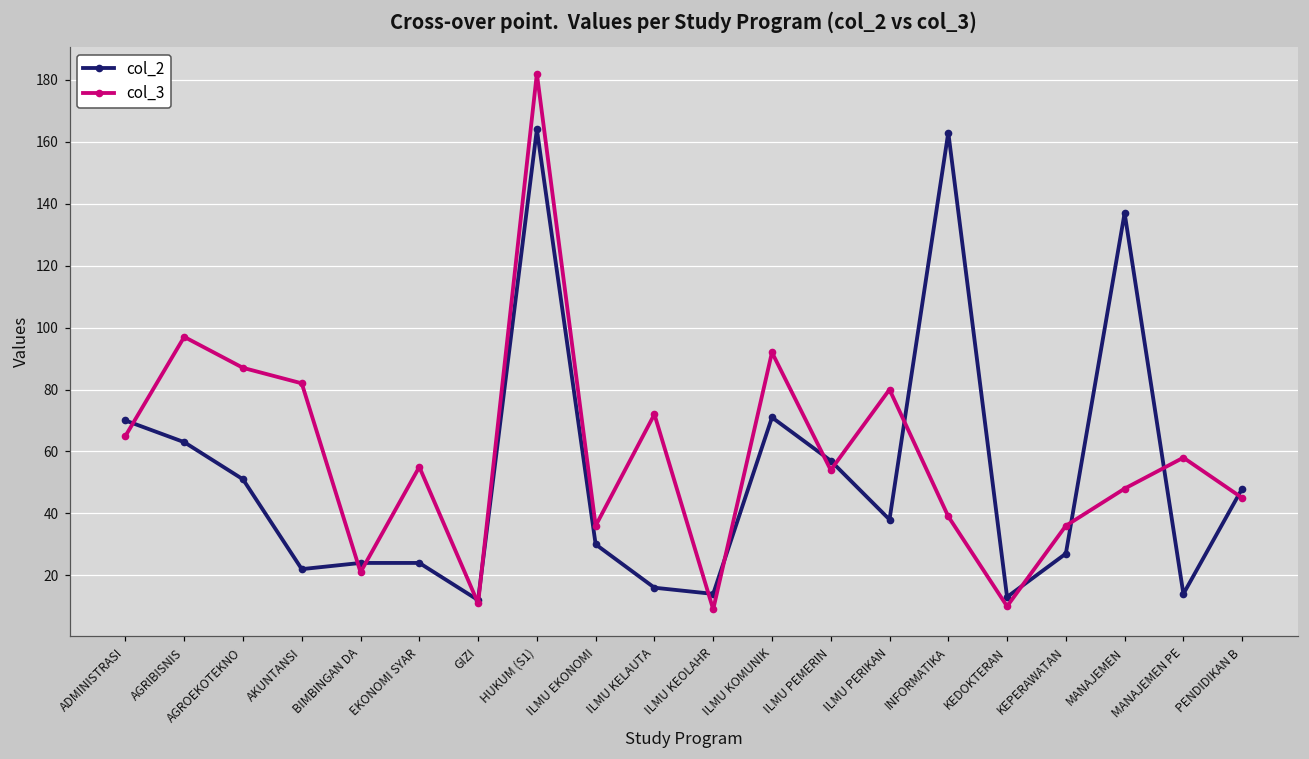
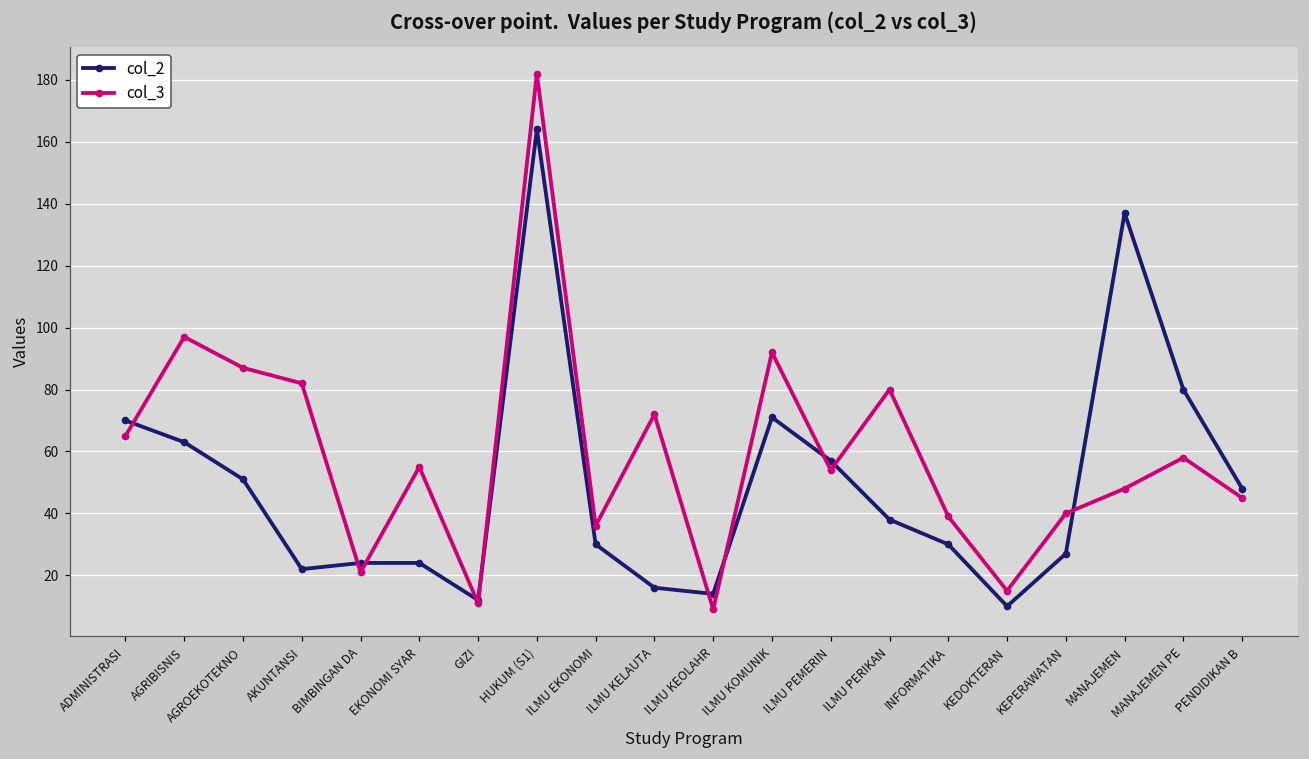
  {
    "col_2": {
      "ADMINISTRASI": 70,
      "AGRIBISNIS": 63,
      "AGROEKOTEKNO": 51,
      "AKUNTANSI": 22,
      "BIMBINGAN DA": 24,
      "EKONOMI SYAR": 24,
      "GIZI": 12,
      "HUKUM (S1)": 164,
      "ILMU EKONOMI": 30,
      "ILMU KELAUTA": 16,
      "ILMU KEOLAHR": 14,
      "ILMU KOMUNIK": 71,
      "ILMU PEMERIN": 57,
      "ILMU PERIKAN": 38,
-     "INFORMATIKA": 163,
-     "KEDOKTERAN": 13,
+     "INFORMATIKA": 30,
+     "KEDOKTERAN": 10,
      "KEPERAWATAN": 27,
      "MANAJEMEN": 137,
-     "MANAJEMEN PE": 14,
+     "MANAJEMEN PE": 80,
      "PENDIDIKAN B": 48
    },
    "col_3": {
      "ADMINISTRASI": 65,
      "AGRIBISNIS": 97,
      "AGROEKOTEKNO": 87,
      "AKUNTANSI": 82,
      "BIMBINGAN DA": 21,
      "EKONOMI SYAR": 55,
      "GIZI": 11,
      "HUKUM (S1)": 182,
      "ILMU EKONOMI": 36,
      "ILMU KELAUTA": 72,
      "ILMU KEOLAHR": 9,
      "ILMU KOMUNIK": 92,
      "ILMU PEMERIN": 54,
      "ILMU PERIKAN": 80,
      "INFORMATIKA": 39,
-     "KEDOKTERAN": 10,
-     "KEPERAWATAN": 36,
+     "KEDOKTERAN": 15,
+     "KEPERAWATAN": 40,
      "MANAJEMEN": 48,
      "MANAJEMEN PE": 58,
      "PENDIDIKAN B": 45
    }
  }
